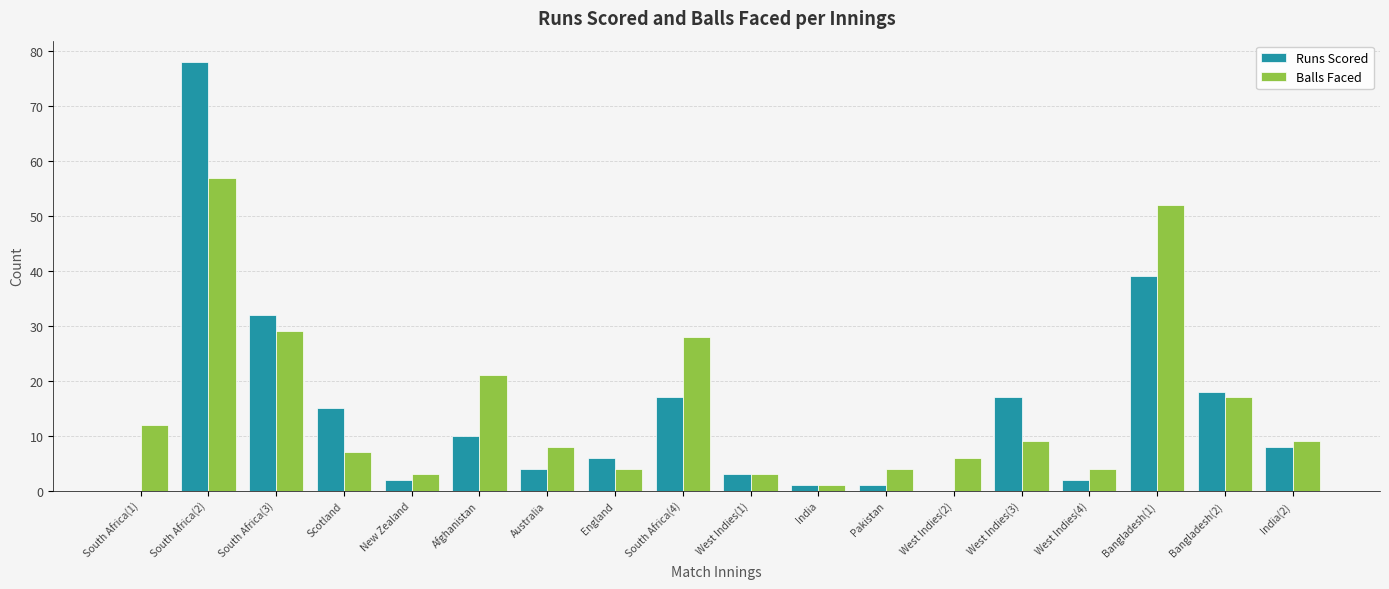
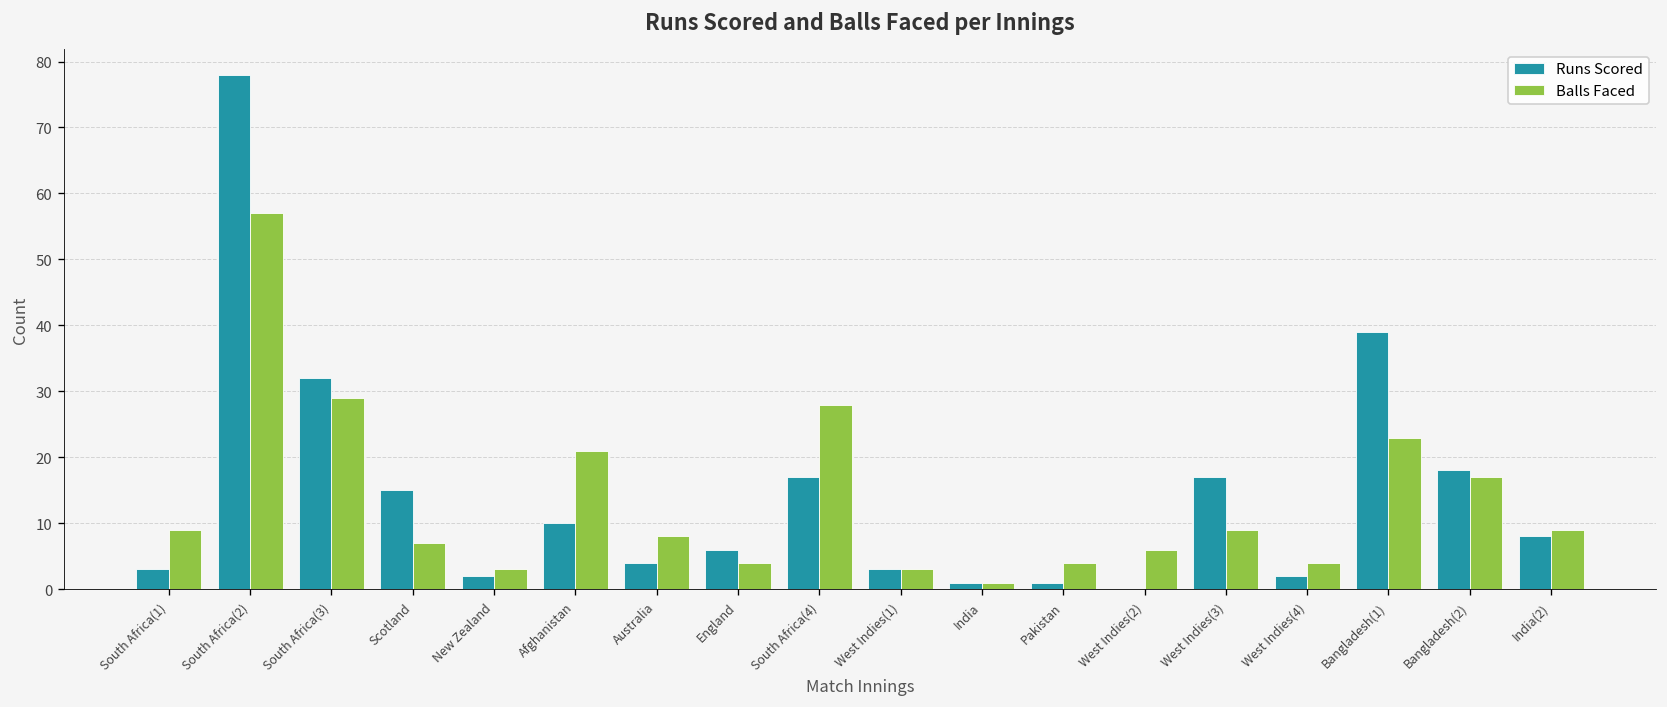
  {
    "Runs Scored": {
-     "South Africa(1)": 0,
+     "South Africa(1)": 3,
      "South Africa(2)": 78,
      "South Africa(3)": 32,
      "Scotland": 15,
      "New Zealand": 2,
      "Afghanistan": 10,
      "Australia": 4,
      "England": 6,
      "South Africa(4)": 17,
      "West Indies(1)": 3,
      "India": 1,
      "Pakistan": 1,
      "West Indies(2)": 0,
      "West Indies(3)": 17,
      "West Indies(4)": 2,
      "Bangladesh(1)": 39,
      "Bangladesh(2)": 18,
      "India(2)": 8
    },
    "Balls Faced": {
-     "South Africa(1)": 12,
+     "South Africa(1)": 9,
      "South Africa(2)": 57,
      "South Africa(3)": 29,
      "Scotland": 7,
      "New Zealand": 3,
      "Afghanistan": 21,
      "Australia": 8,
      "England": 4,
      "South Africa(4)": 28,
      "West Indies(1)": 3,
      "India": 1,
      "Pakistan": 4,
      "West Indies(2)": 6,
      "West Indies(3)": 9,
      "West Indies(4)": 4,
-     "Bangladesh(1)": 52,
+     "Bangladesh(1)": 23,
      "Bangladesh(2)": 17,
      "India(2)": 9
    }
  }
